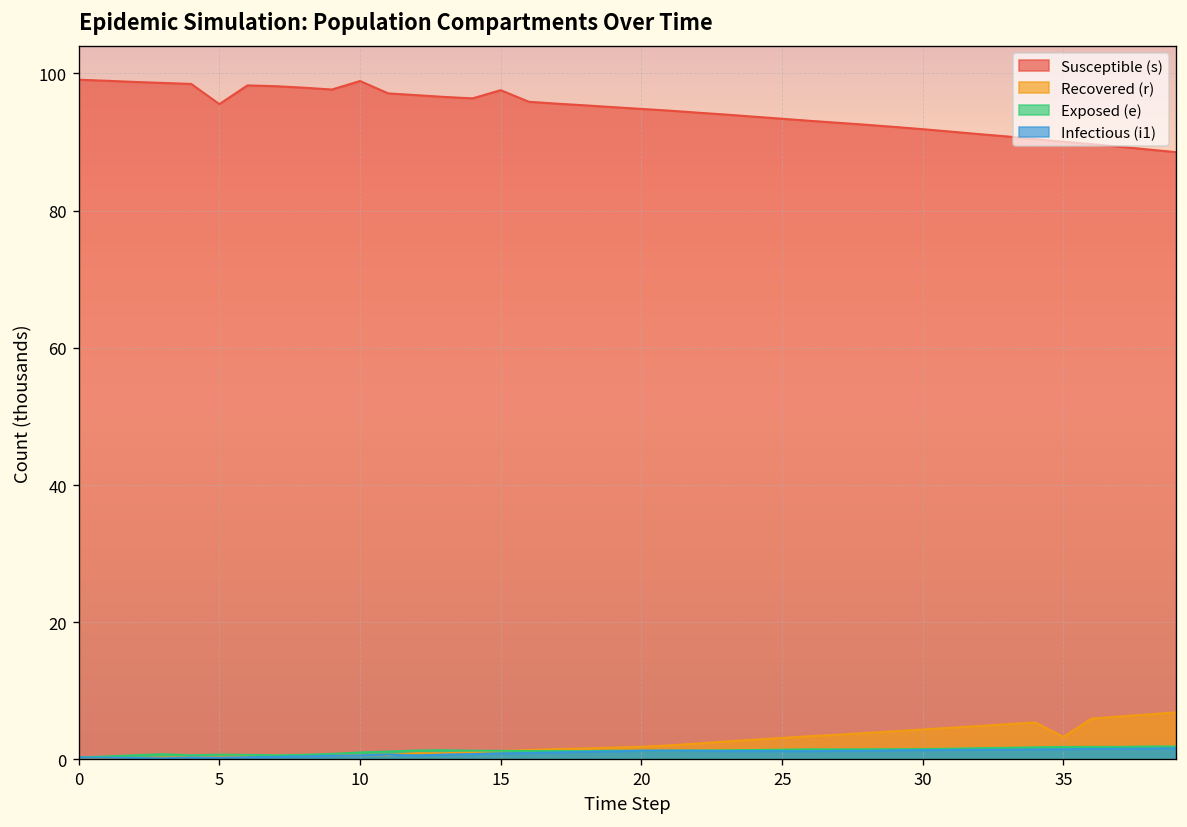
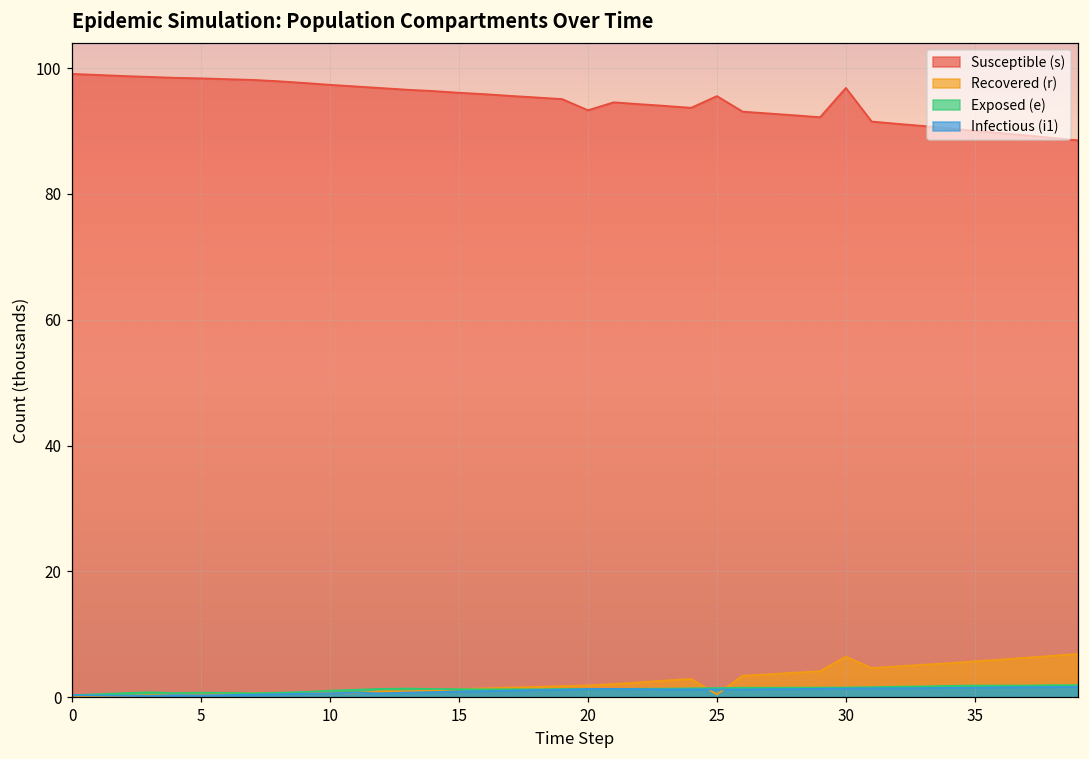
  {
    "Susceptible (s)": {
      "0": 99,
-     "5": 96,
-     "10": 99,
-     "15": 98,
-     "20": 95,
-     "25": 93,
-     "30": 92
+     "5": 98,
+     "10": 97,
+     "15": 96,
+     "20": 93,
+     "25": 96,
+     "30": 97
    },
    "Recovered (r)": {
      "20": 2,
-     "25": 3,
-     "30": 4,
-     "35": 3
+     "25": 0,
+     "30": 6,
+     "35": 6
    }
  }
